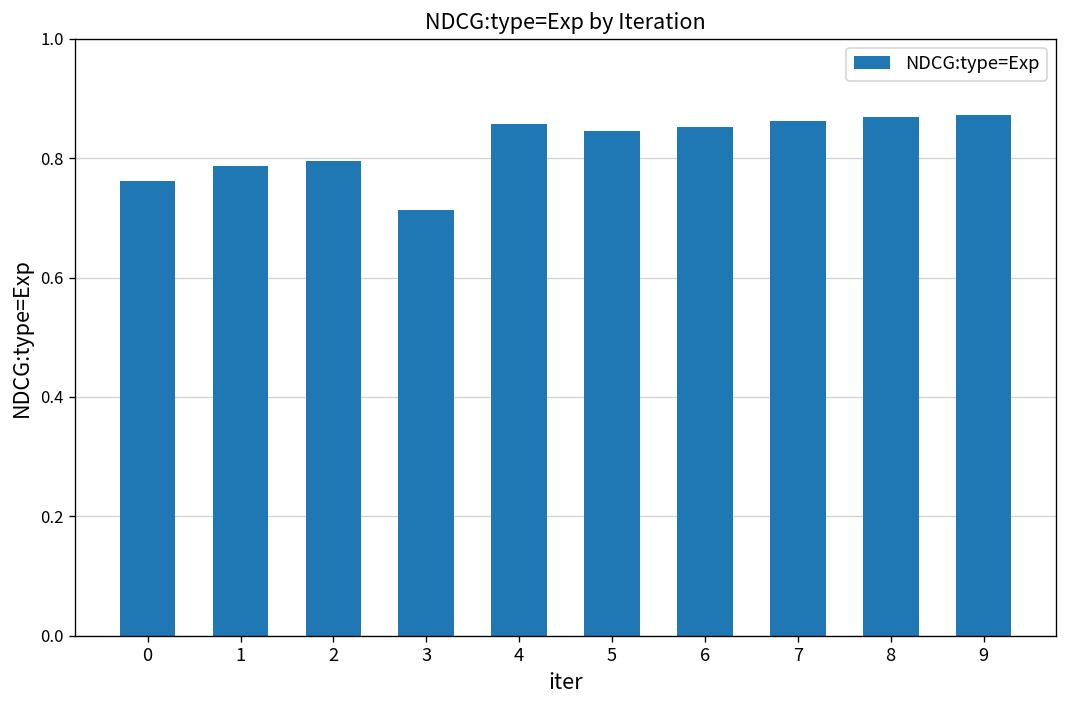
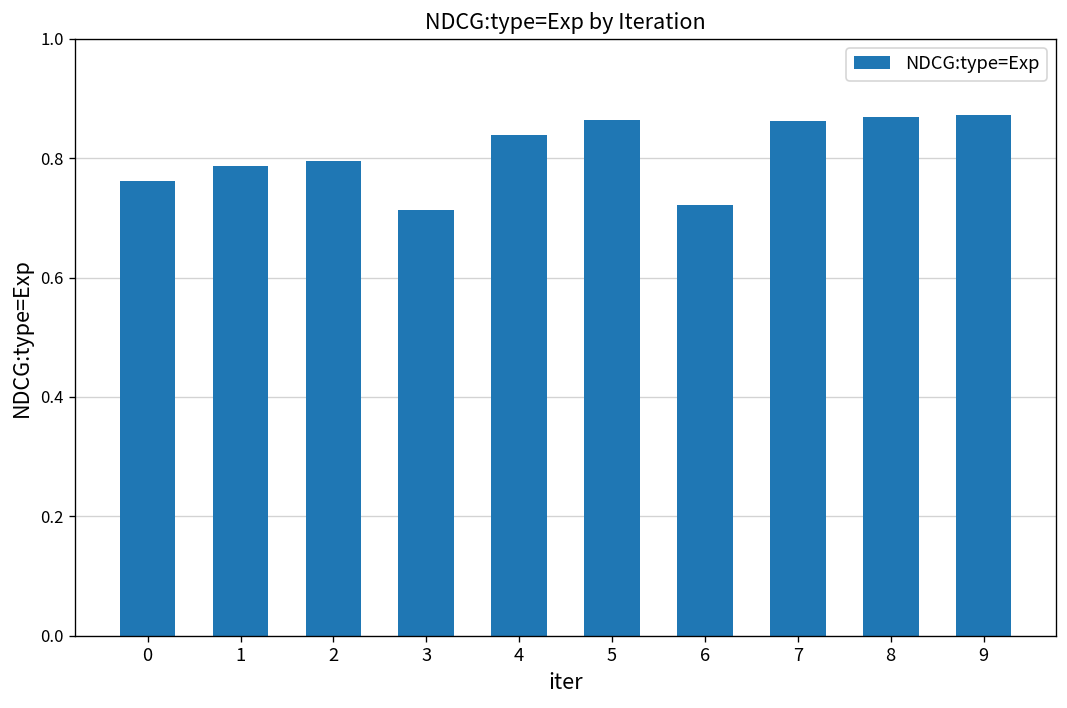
  {
    "0": 0.76,
    "1": 0.79,
    "2": 0.80,
    "3": 0.71,
-   "4": 0.86,
-   "5": 0.85,
-   "6": 0.85,
+   "4": 0.84,
+   "5": 0.86,
+   "6": 0.72,
    "7": 0.86,
    "8": 0.87,
    "9": 0.87
  }
